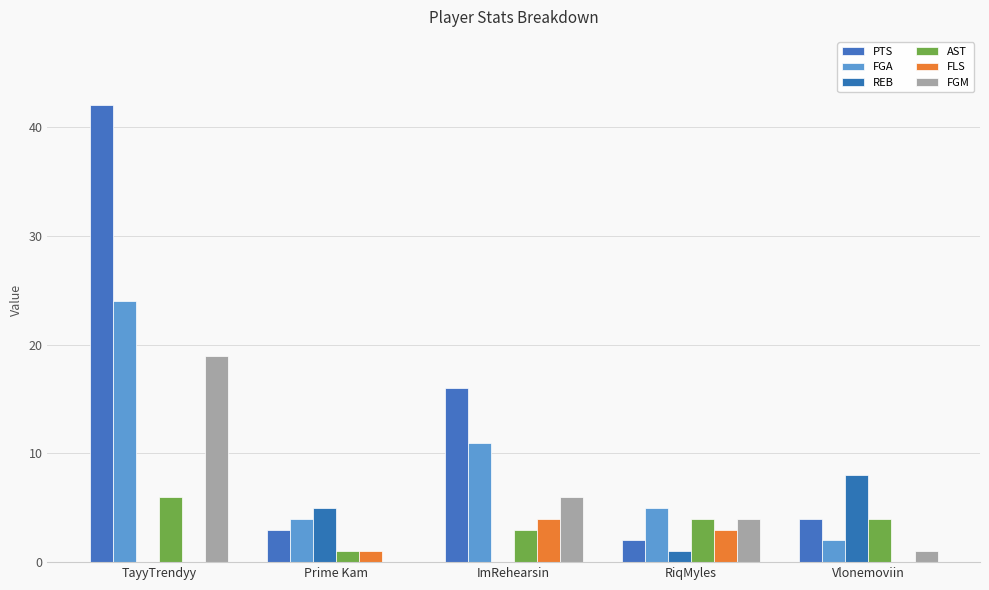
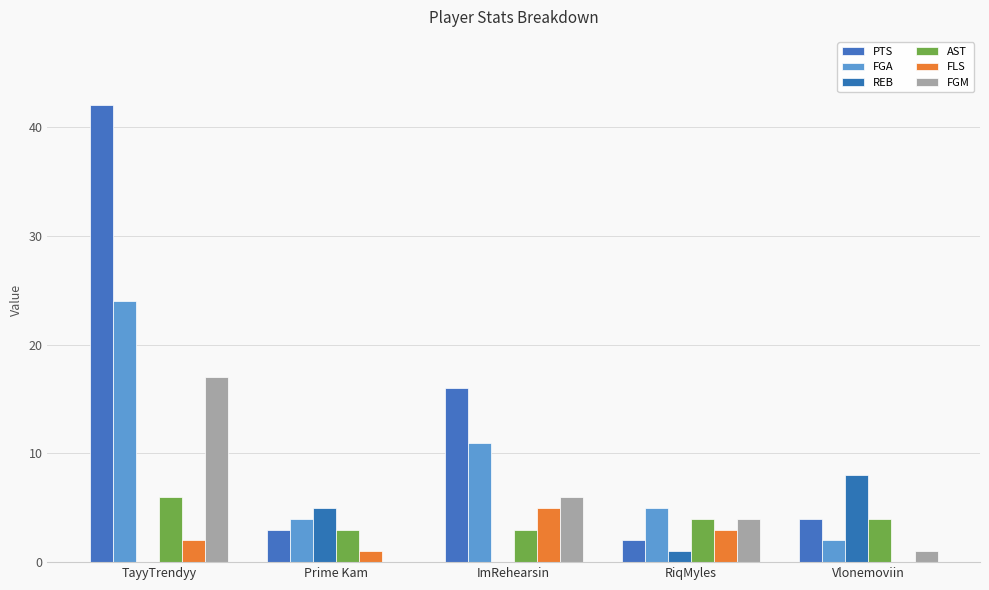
  {
    "AST": {
      "TayyTrendyy": 6,
-     "Prime Kam": 1,
+     "Prime Kam": 3,
      "ImRehearsin": 3,
      "RiqMyles": 4,
      "Vlonemoviin": 4
    },
    "FLS": {
-     "TayyTrendyy": 0,
+     "TayyTrendyy": 2,
      "Prime Kam": 1,
-     "ImRehearsin": 4,
+     "ImRehearsin": 5,
      "RiqMyles": 3,
      "Vlonemoviin": 0
    },
    "FGM": {
-     "TayyTrendyy": 19,
+     "TayyTrendyy": 17,
      "Prime Kam": 0,
      "ImRehearsin": 6,
      "RiqMyles": 4,
      "Vlonemoviin": 1
    }
  }
